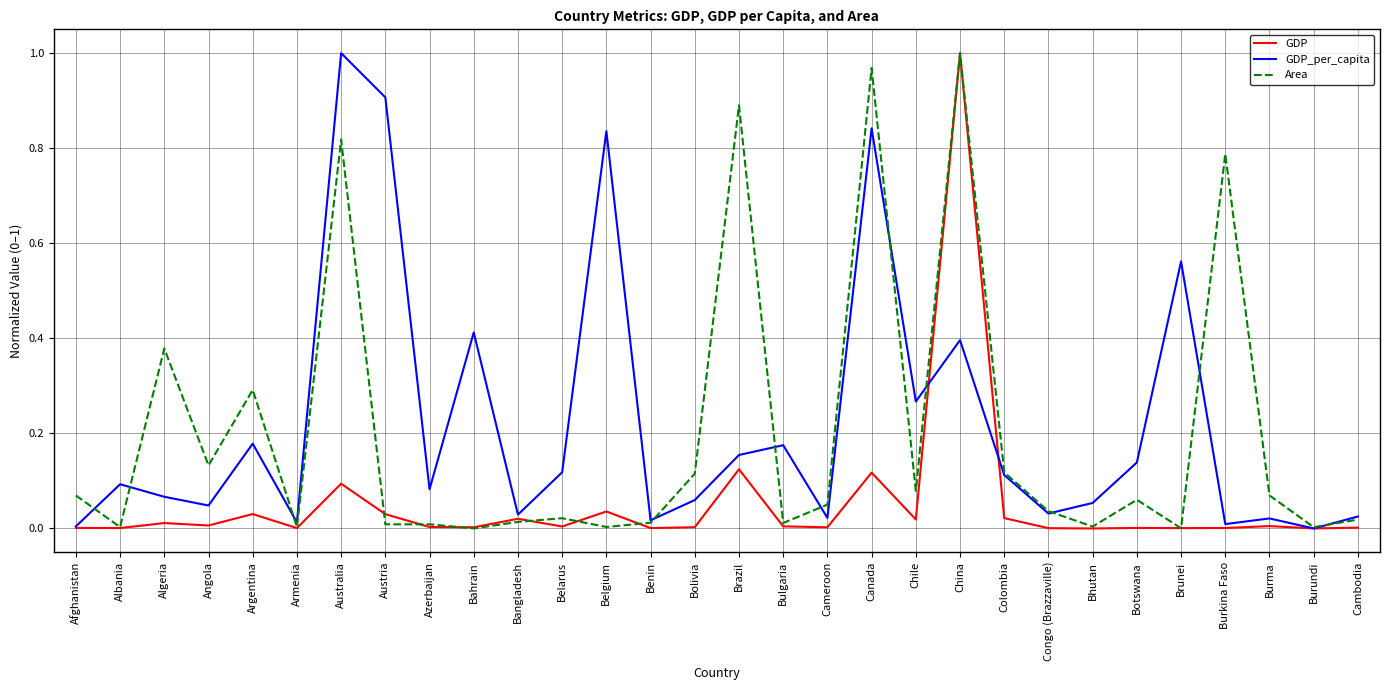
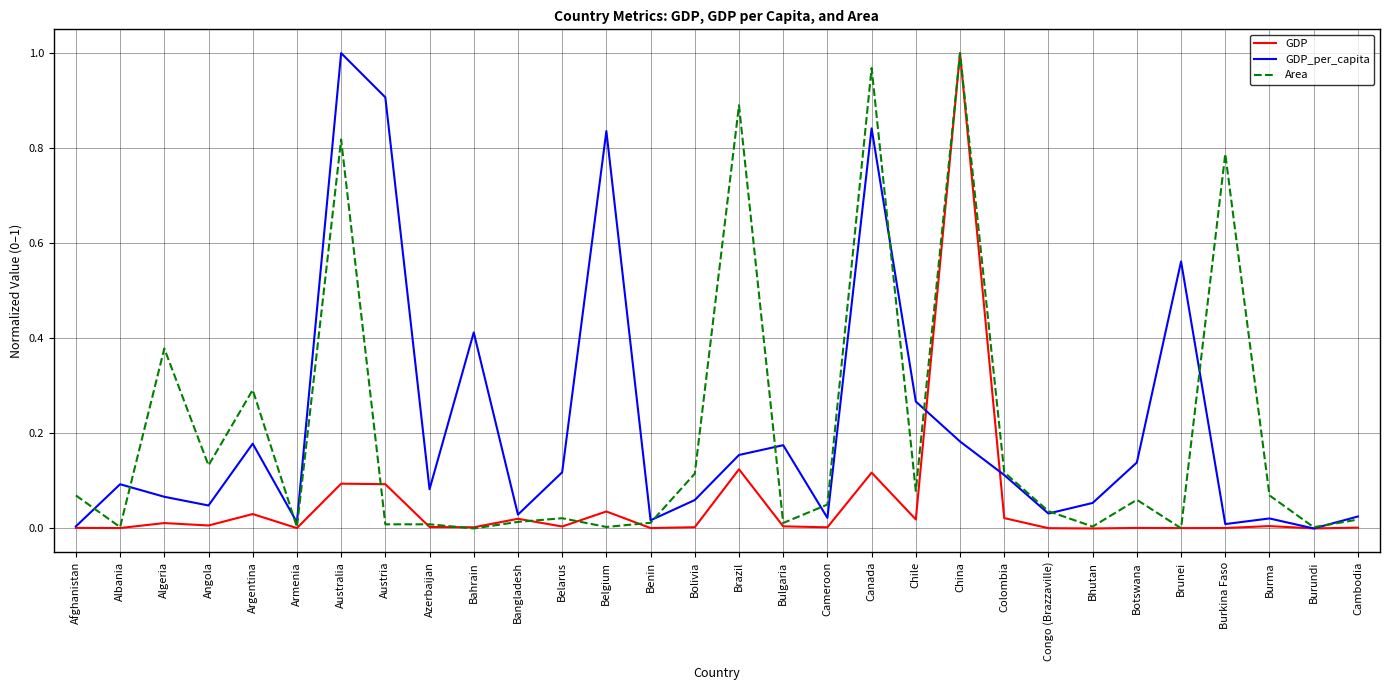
  {
    "GDP": {
      "Algeria": 0.01,
      "Angola": 0.01,
      "Argentina": 0.03,
      "Australia": 0.09,
-     "Austria": 0.03,
+     "Austria": 0.09,
      "Azerbaijan": 0.00,
      "Bangladesh": 0.02,
      "Belarus": 0.00,
      "Belgium": 0.04,
      "Benin": 0.00,
      "Bolivia": 0.00,
      "Brazil": 0.12,
      "Bulgaria": 0.00,
      "Cameroon": 0.00,
      "Canada": 0.12,
      "Chile": 0.02,
      "Colombia": 0.02,
      "Congo (Brazzaville)": 0.00,
      "Botswana": 0.00,
      "Burkina Faso": 0.00,
      "Burma": 0.00,
      "Cambodia": 0.00
    },
    "GDP_per_capita": {
      "Albania": 0.09,
      "Algeria": 0.07,
      "Angola": 0.05,
      "Argentina": 0.18,
      "Armenia": 0.01,
      "Australia": 1.00,
      "Austria": 0.91,
      "Azerbaijan": 0.08,
      "Bahrain": 0.41,
      "Bangladesh": 0.03,
      "Belarus": 0.12,
      "Belgium": 0.84,
      "Bolivia": 0.06,
      "Brazil": 0.15,
      "Bulgaria": 0.18,
      "Cameroon": 0.02,
      "Canada": 0.84,
      "Chile": 0.27,
-     "China": 0.40,
+     "China": 0.18,
      "Colombia": 0.11,
      "Bhutan": 0.05,
      "Botswana": 0.14,
      "Brunei": 0.56,
      "Burkina Faso": 0.01,
      "Burma": 0.02,
      "Cambodia": 0.03
    },
    "Area": {
      "Afghanistan": 0.07,
      "Algeria": 0.38,
      "Angola": 0.13,
      "Argentina": 0.29,
      "Australia": 0.82,
      "Austria": 0.01,
      "Azerbaijan": 0.01,
      "Bangladesh": 0.01,
      "Belarus": 0.02,
      "Belgium": 0.00,
      "Bolivia": 0.12,
      "Brazil": 0.89,
      "Bulgaria": 0.01,
      "Cameroon": 0.05,
      "Canada": 0.97,
      "Chile": 0.08,
      "Colombia": 0.12,
      "Botswana": 0.06,
      "Burkina Faso": 0.79,
      "Burma": 0.07,
      "Cambodia": 0.02
    }
  }
